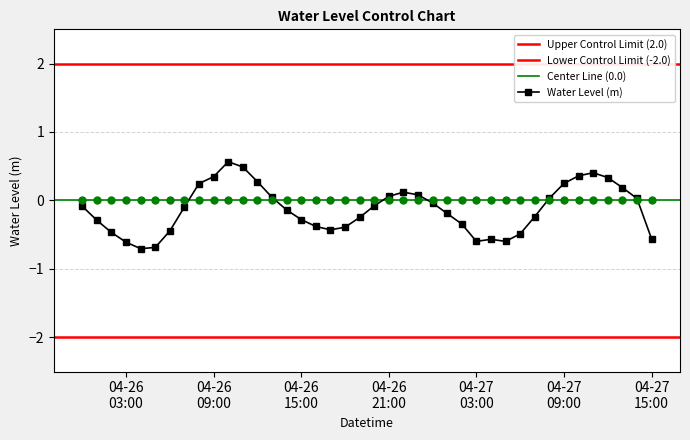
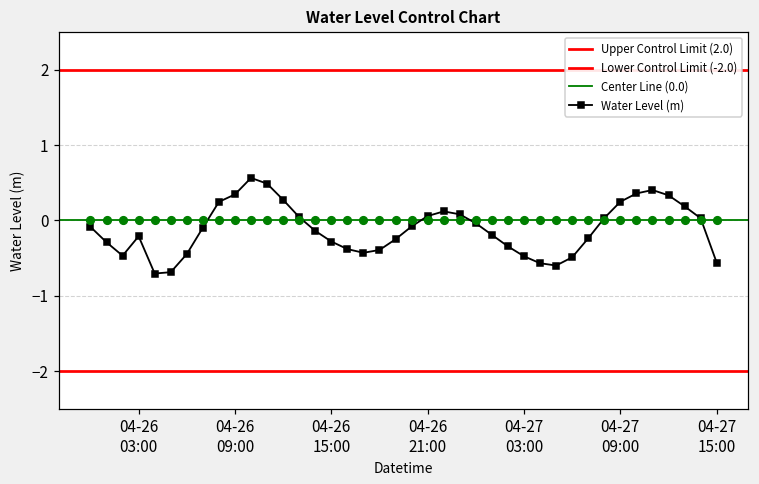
  {
    "Water Level (m)": {
-     "04-26 03:00": -0.6,
+     "04-26 03:00": -0.2,
      "04-26 09:00": 0.3,
      "04-26 15:00": -0.3,
      "04-26 21:00": 0.1,
-     "04-27 03:00": -0.6,
+     "04-27 03:00": -0.5,
      "04-27 09:00": 0.2,
      "04-27 15:00": -0.6
    }
  }
